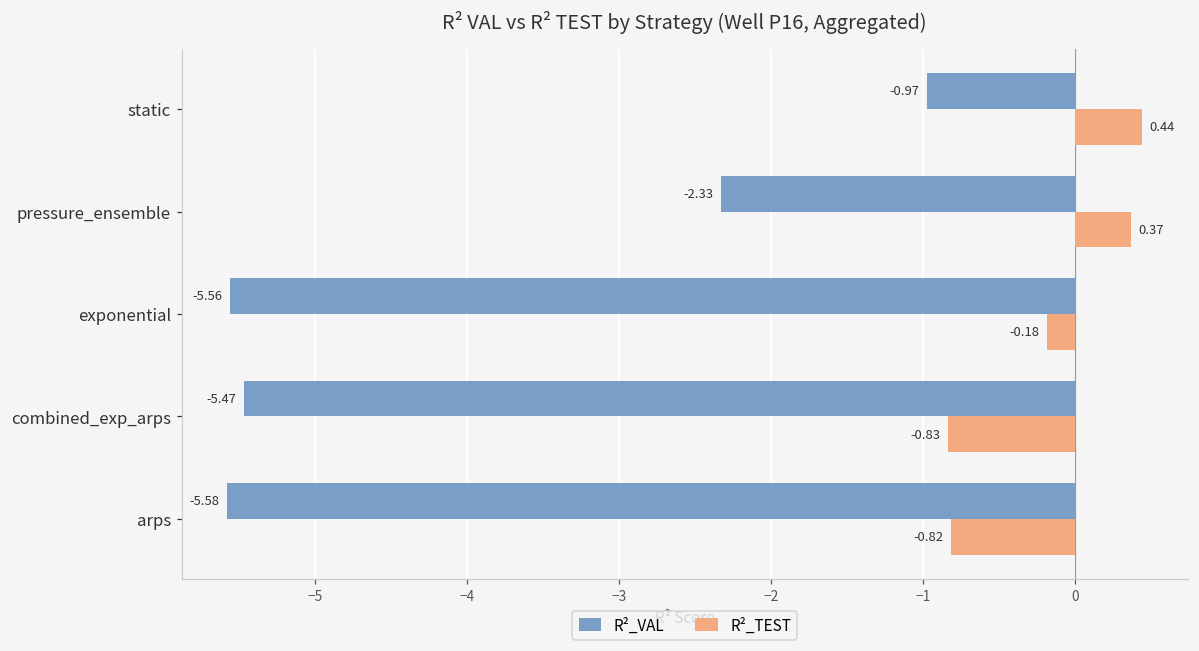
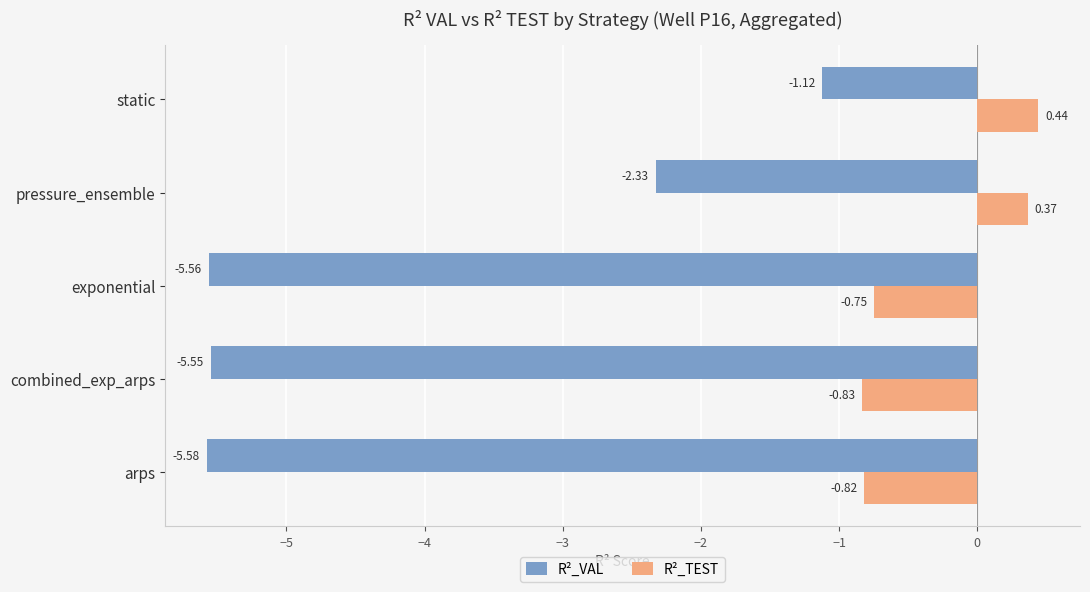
  {
    "R²_VAL": {
-     "static": -0.97,
+     "static": -1.12,
      "pressure_ensemble": -2.33,
      "exponential": -5.56,
-     "combined_exp_arps": -5.47,
+     "combined_exp_arps": -5.55,
      "arps": -5.58
    },
    "R²_TEST": {
      "static": 0.44,
      "pressure_ensemble": 0.37,
-     "exponential": -0.18,
+     "exponential": -0.75,
      "combined_exp_arps": -0.83,
      "arps": -0.82
    }
  }
